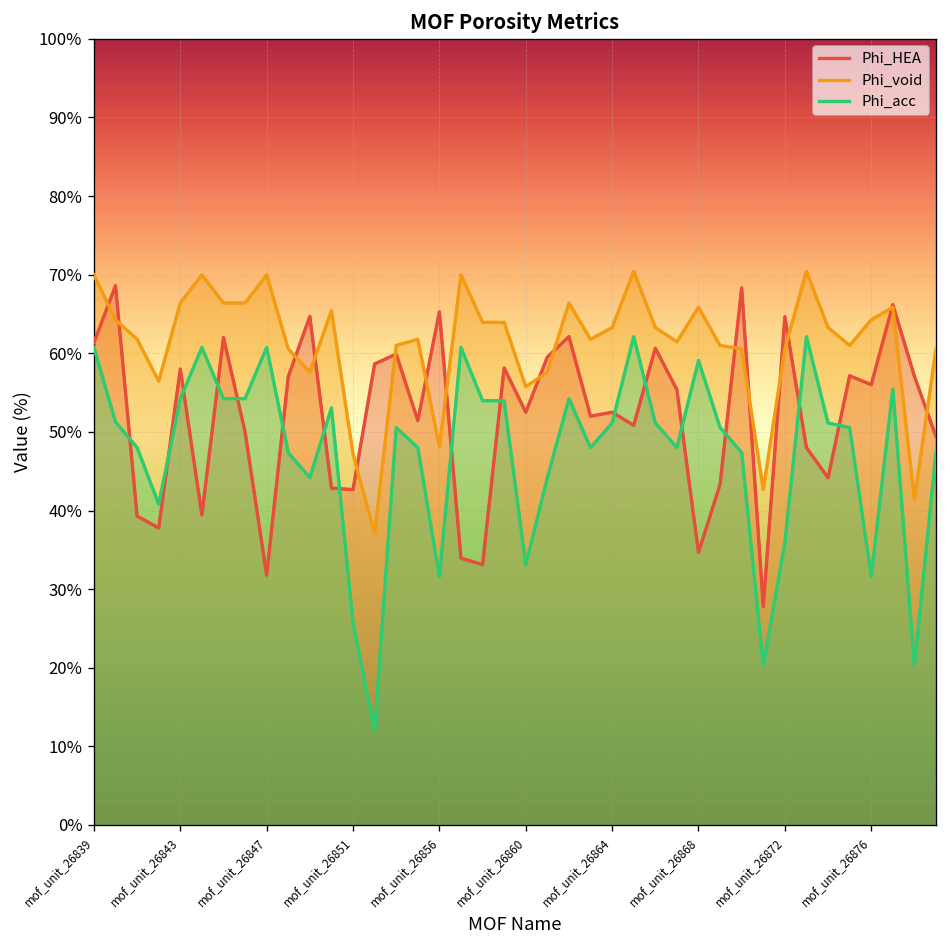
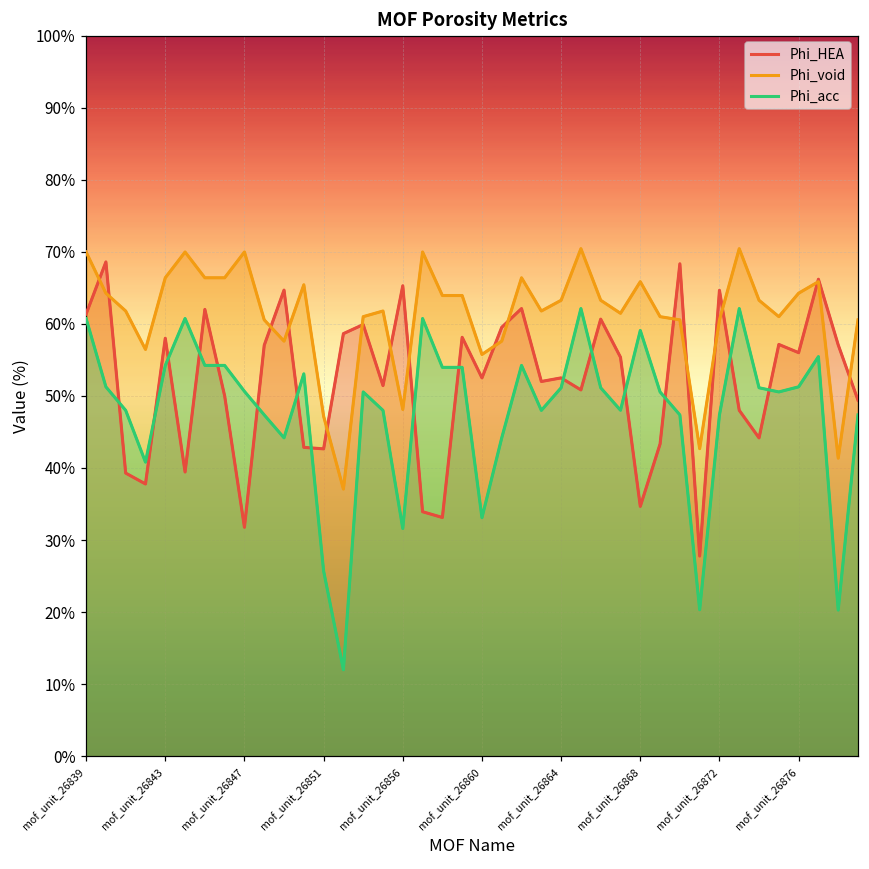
  {
    "Phi_acc": {
      "mof_unit_26839": "61%",
      "mof_unit_26843": "54%",
-     "mof_unit_26847": "61%",
+     "mof_unit_26847": "51%",
      "mof_unit_26851": "26%",
      "mof_unit_26856": "32%",
      "mof_unit_26860": "33%",
      "mof_unit_26864": "51%",
      "mof_unit_26868": "59%",
-     "mof_unit_26872": "36%",
-     "mof_unit_26876": "32%"
+     "mof_unit_26872": "47%",
+     "mof_unit_26876": "51%"
    }
  }
